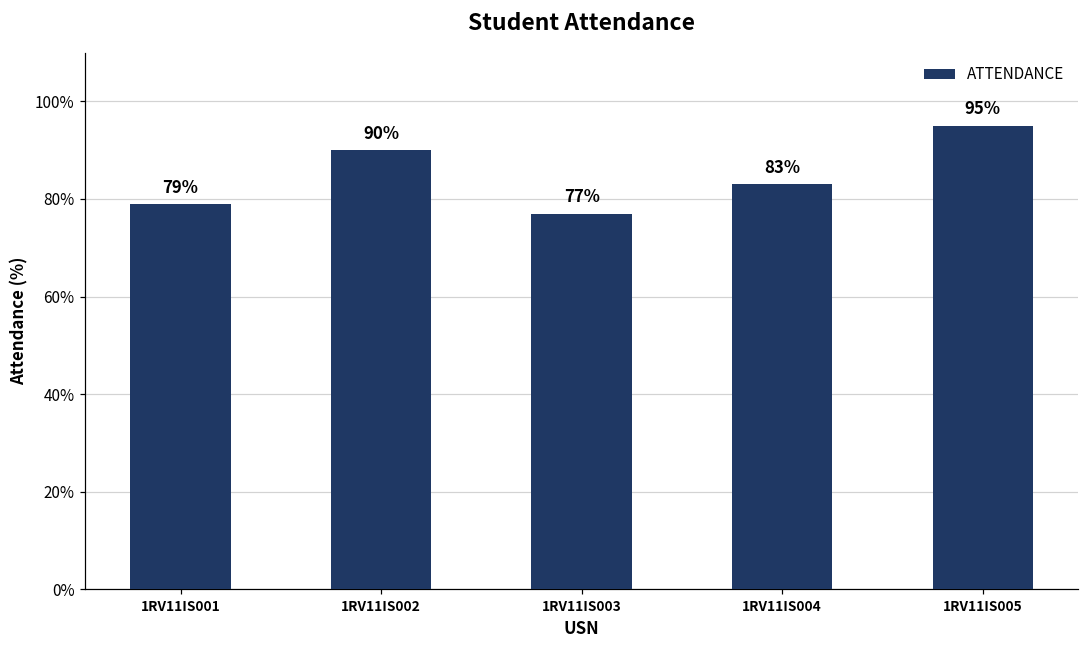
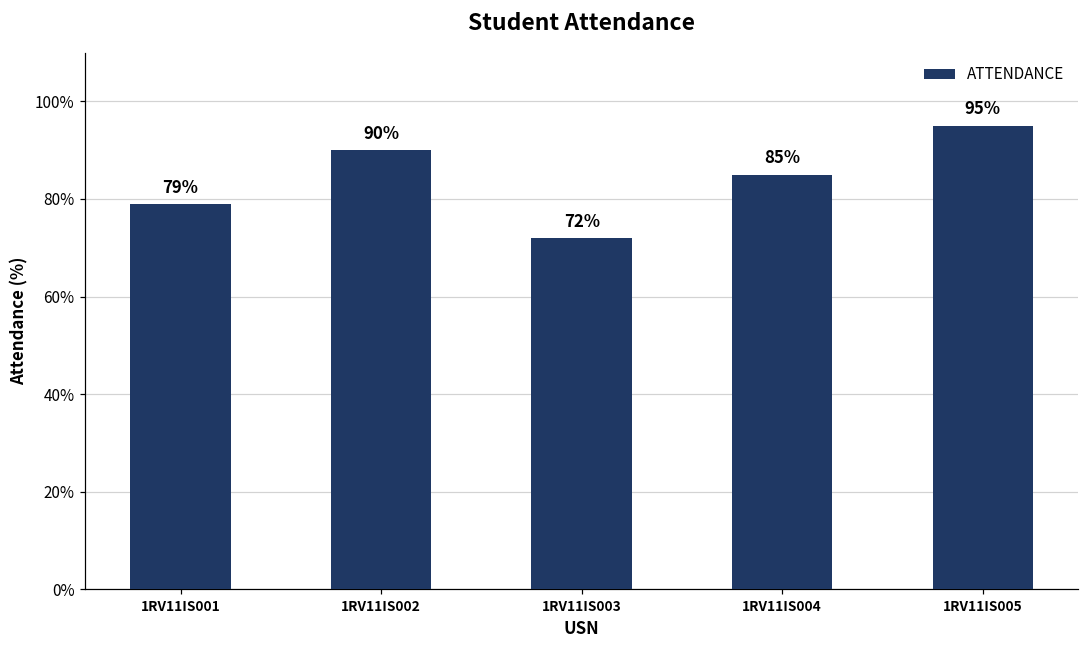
  {
    "1RV11IS001": "79%",
    "1RV11IS002": "90%",
-   "1RV11IS003": "77%",
-   "1RV11IS004": "83%",
+   "1RV11IS003": "72%",
+   "1RV11IS004": "85%",
    "1RV11IS005": "95%"
  }
